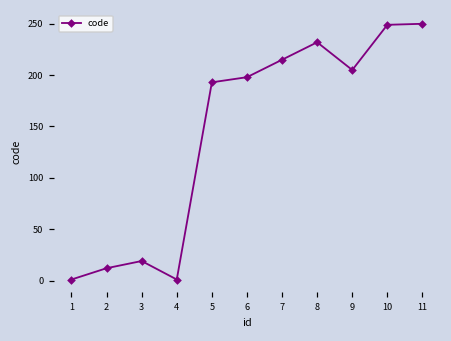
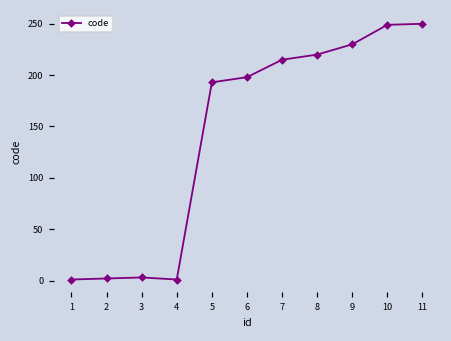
  {
    "1": 0,
-   "2": 10,
-   "3": 20,
+   "2": 0,
+   "3": 0,
    "4": 0,
    "5": 190,
    "6": 200,
    "7": 220,
-   "8": 230,
-   "9": 210,
+   "8": 220,
+   "9": 230,
    "10": 250,
    "11": 250
  }
